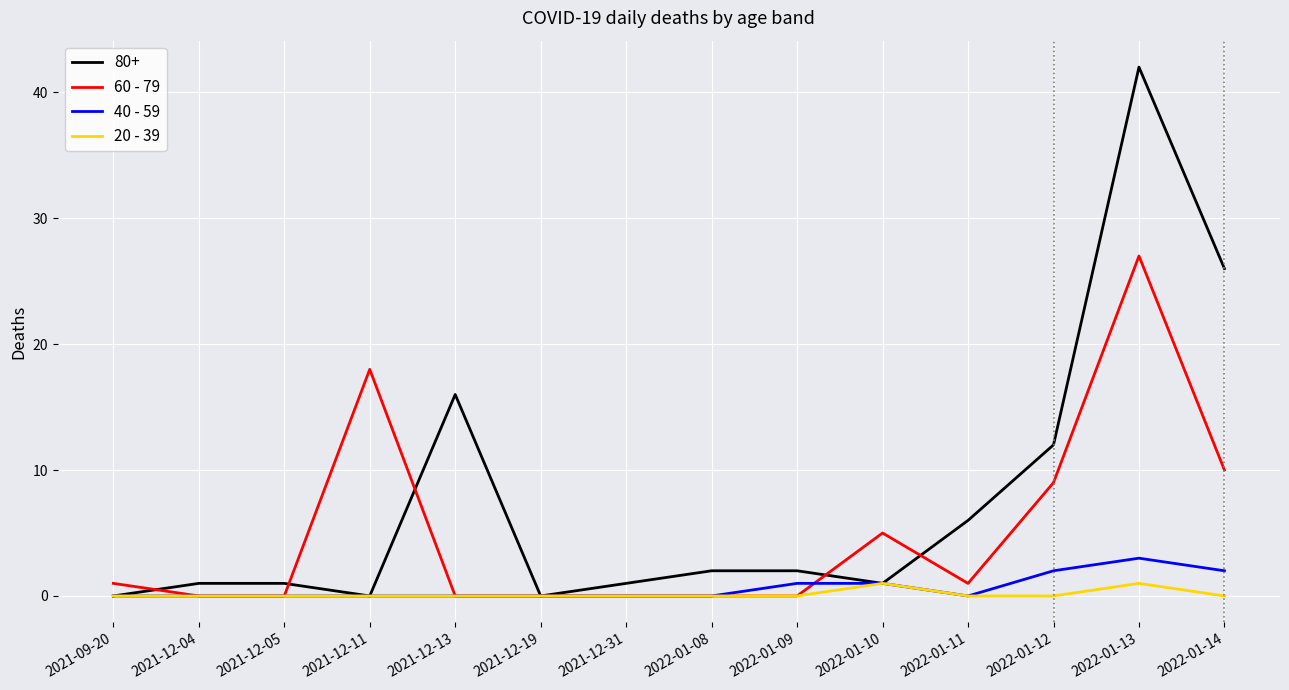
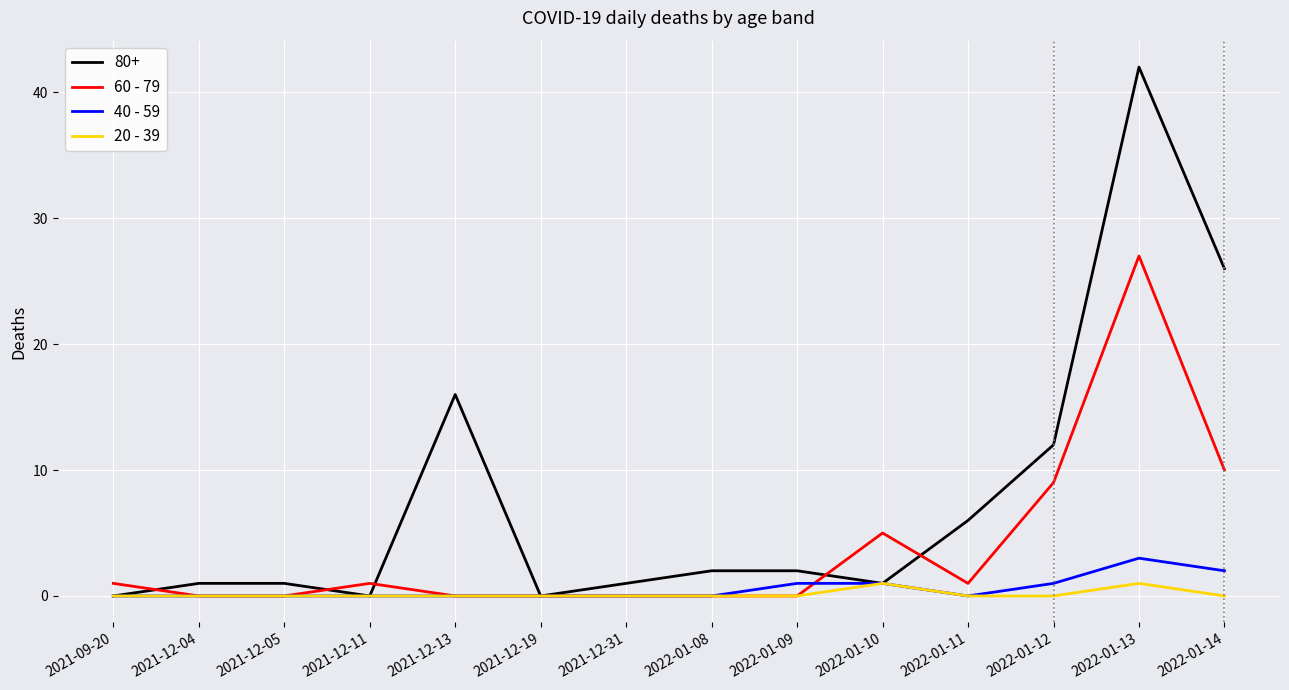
  {
    "80+": {
      "2021-12-04": 1,
      "2021-12-05": 1,
      "2021-12-13": 16,
      "2021-12-31": 1,
      "2022-01-08": 2,
      "2022-01-09": 2,
      "2022-01-11": 6,
      "2022-01-12": 12,
      "2022-01-13": 42,
      "2022-01-14": 26
    },
    "60 - 79": {
      "2021-09-20": 1,
-     "2021-12-11": 18,
+     "2021-12-11": 1,
      "2022-01-10": 5,
      "2022-01-11": 1,
      "2022-01-12": 9,
      "2022-01-13": 27,
      "2022-01-14": 10
    },
    "40 - 59": {
      "2022-01-09": 1,
-     "2022-01-12": 2,
+     "2022-01-12": 1,
      "2022-01-13": 3,
      "2022-01-14": 2
    },
    "20 - 39": {
      "2022-01-12": 0,
      "2022-01-13": 1,
      "2022-01-14": 0
    }
  }
